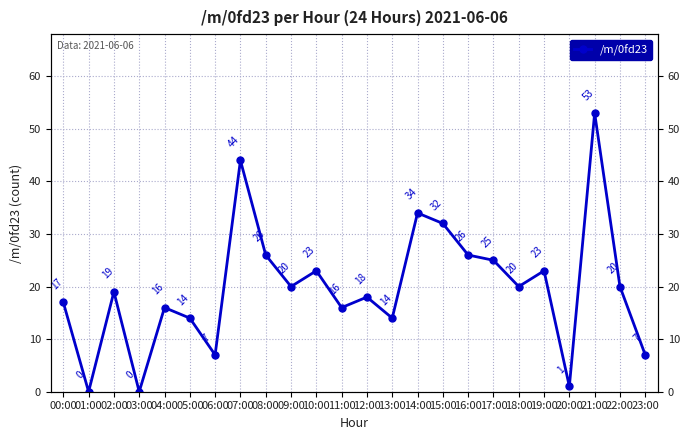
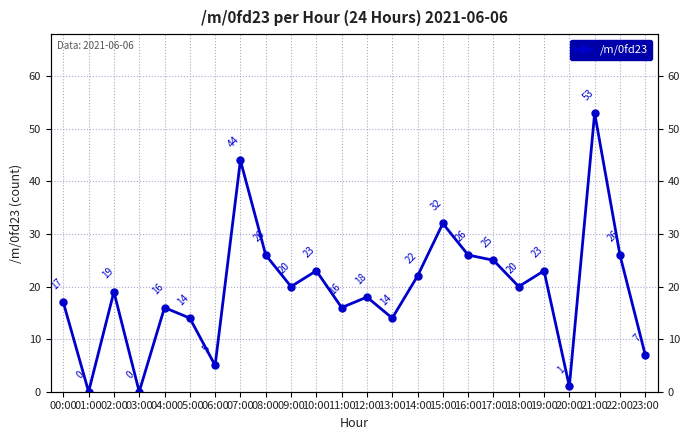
  {
    "00:00": 17,
    "01:00": 0,
    "02:00": 19,
    "03:00": 0,
    "04:00": 16,
    "05:00": 14,
-   "06:00": 7,
+   "06:00": 5,
    "07:00": 44,
    "08:00": 26,
    "09:00": 20,
    "10:00": 23,
    "11:00": 16,
    "12:00": 18,
    "13:00": 14,
-   "14:00": 34,
+   "14:00": 22,
    "15:00": 32,
    "16:00": 26,
    "17:00": 25,
    "18:00": 20,
    "19:00": 23,
    "20:00": 1,
    "21:00": 53,
-   "22:00": 20,
+   "22:00": 26,
    "23:00": 7
  }
